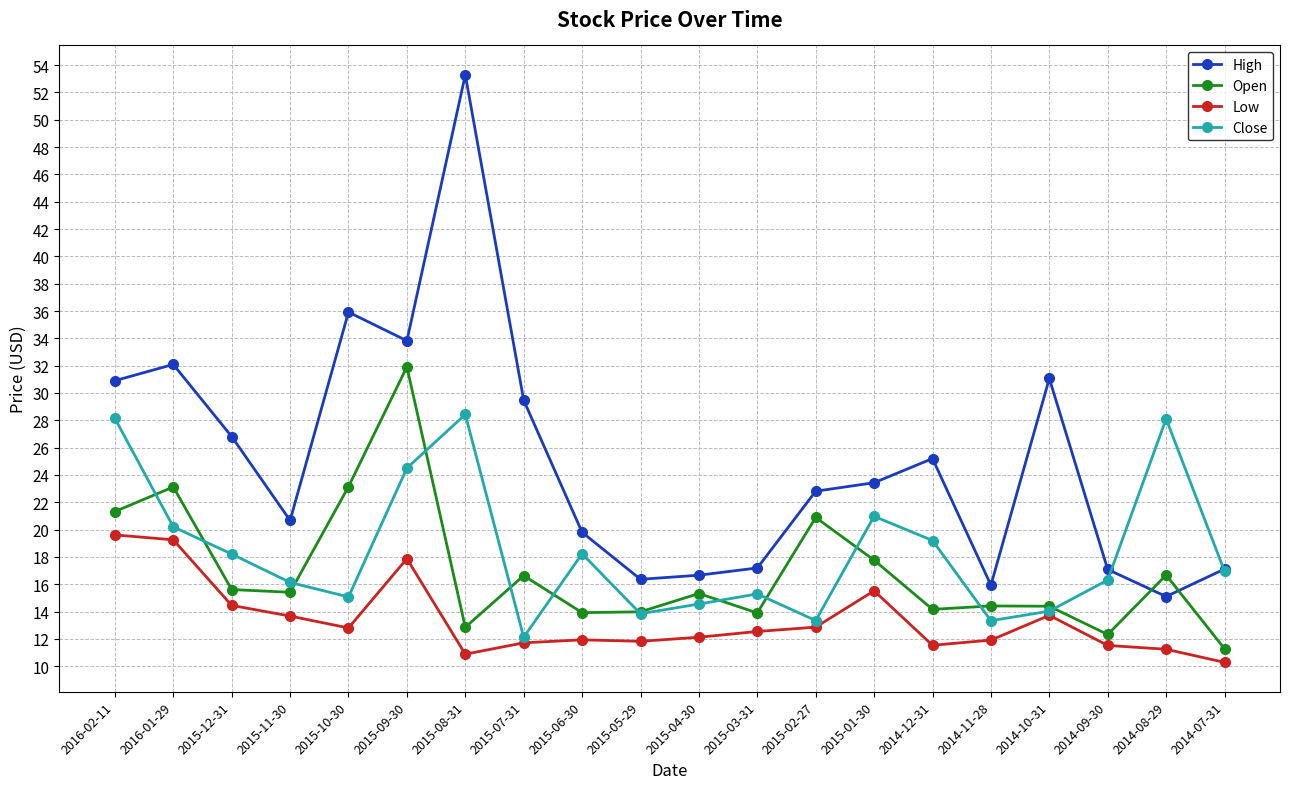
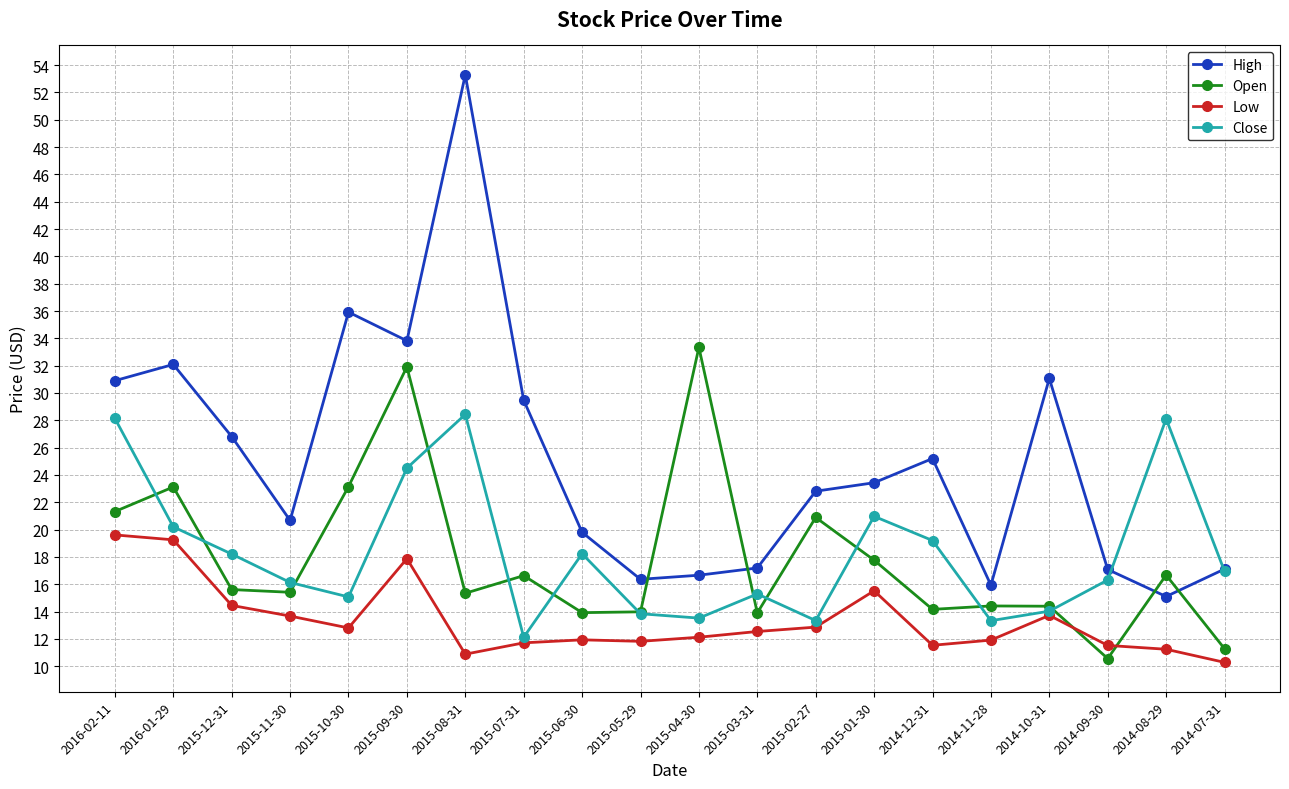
  {
    "High": {
      "2016-02-11": 30.9,
      "2016-01-29": 32.1,
      "2015-12-31": 26.8,
      "2015-11-30": 20.7,
      "2015-10-30": 35.9,
      "2015-09-30": 33.8,
      "2015-08-31": 53.3,
      "2015-07-31": 29.5,
      "2015-06-30": 19.8,
      "2015-05-29": 16.4,
      "2015-04-30": 16.7,
      "2015-03-31": 17.2,
      "2015-02-27": 22.8,
      "2015-01-30": 23.4,
      "2014-12-31": 25.2,
      "2014-11-28": 15.9,
      "2014-10-31": 31.1,
      "2014-09-30": 17.1,
      "2014-08-29": 15.1
    },
    "Open": {
      "2016-02-11": 21.3,
      "2016-01-29": 23.1,
      "2015-12-31": 15.6,
      "2015-11-30": 15.4,
      "2015-10-30": 23.1,
      "2015-09-30": 31.9,
-     "2015-08-31": 12.9,
+     "2015-08-31": 15.3,
      "2015-07-31": 16.6,
      "2015-06-30": 13.9,
-     "2015-04-30": 15.3,
+     "2015-04-30": 33.3,
      "2015-03-31": 13.9,
      "2015-02-27": 20.9,
      "2015-01-30": 17.8,
      "2014-12-31": 14.2,
      "2014-11-28": 14.4,
      "2014-10-31": 14.4,
-     "2014-09-30": 12.3,
+     "2014-09-30": 10.6,
      "2014-08-29": 16.7,
      "2014-07-31": 11.3
    },
    "Low": {
      "2016-02-11": 19.6,
      "2016-01-29": 19.3,
      "2015-12-31": 14.5,
      "2015-11-30": 13.7,
      "2015-10-30": 12.8,
      "2015-09-30": 17.9,
      "2015-08-31": 10.9,
      "2015-07-31": 11.7,
      "2015-06-30": 11.9,
      "2015-05-29": 11.8,
      "2015-04-30": 12.1,
      "2015-03-31": 12.5,
      "2015-02-27": 12.9,
      "2015-01-30": 15.5,
      "2014-12-31": 11.5,
      "2014-11-28": 11.9,
      "2014-10-31": 13.7,
      "2014-09-30": 11.5,
      "2014-08-29": 11.2,
      "2014-07-31": 10.3
    },
    "Close": {
      "2016-02-11": 28.1,
      "2016-01-29": 20.2,
      "2015-12-31": 18.2,
      "2015-11-30": 16.1,
      "2015-10-30": 15.1,
      "2015-09-30": 24.5,
      "2015-08-31": 28.4,
      "2015-07-31": 12.1,
      "2015-06-30": 18.2,
-     "2015-04-30": 14.6,
+     "2015-04-30": 13.5,
      "2015-03-31": 15.3,
      "2015-02-27": 13.3,
      "2015-01-30": 21.0,
      "2014-12-31": 19.2,
      "2014-11-28": 13.3,
      "2014-10-31": 14.0,
      "2014-09-30": 16.3,
      "2014-08-29": 28.1
    }
  }
